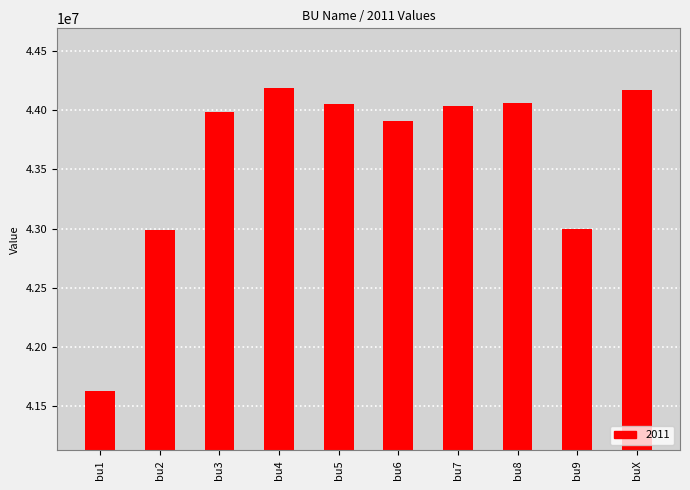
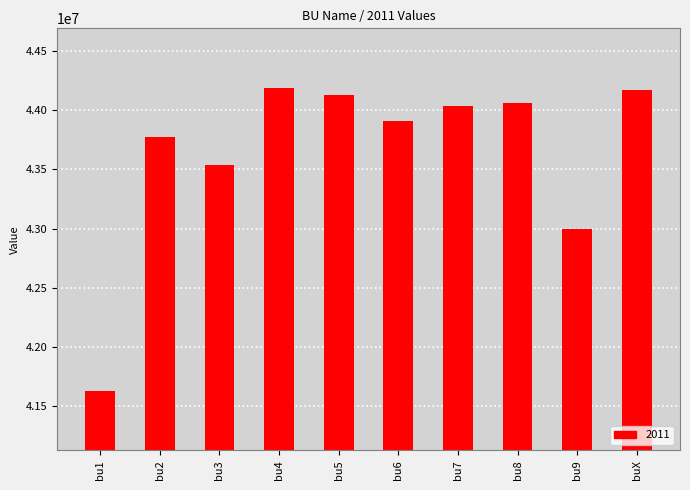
  {
    "bu1": 41630000,
-   "bu2": 42990000,
-   "bu3": 43980000,
+   "bu2": 43770000,
+   "bu3": 43540000,
    "bu4": 44190000,
-   "bu5": 44050000,
+   "bu5": 44130000,
    "bu6": 43910000,
    "bu7": 44030000,
    "bu8": 44060000,
    "bu9": 43000000,
    "buX": 44170000
  }
